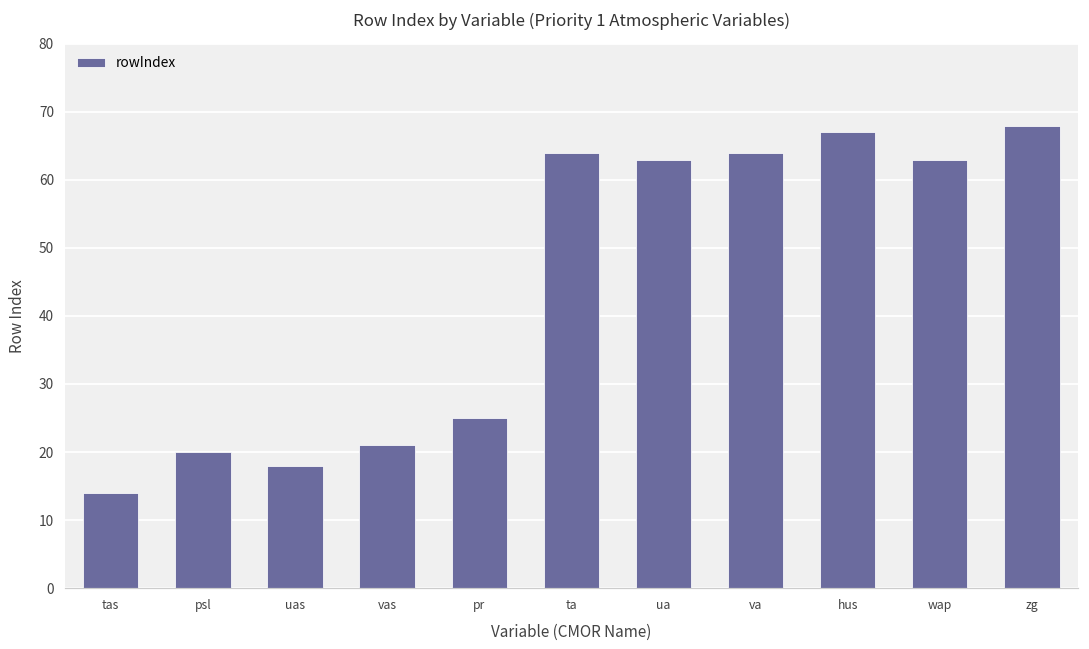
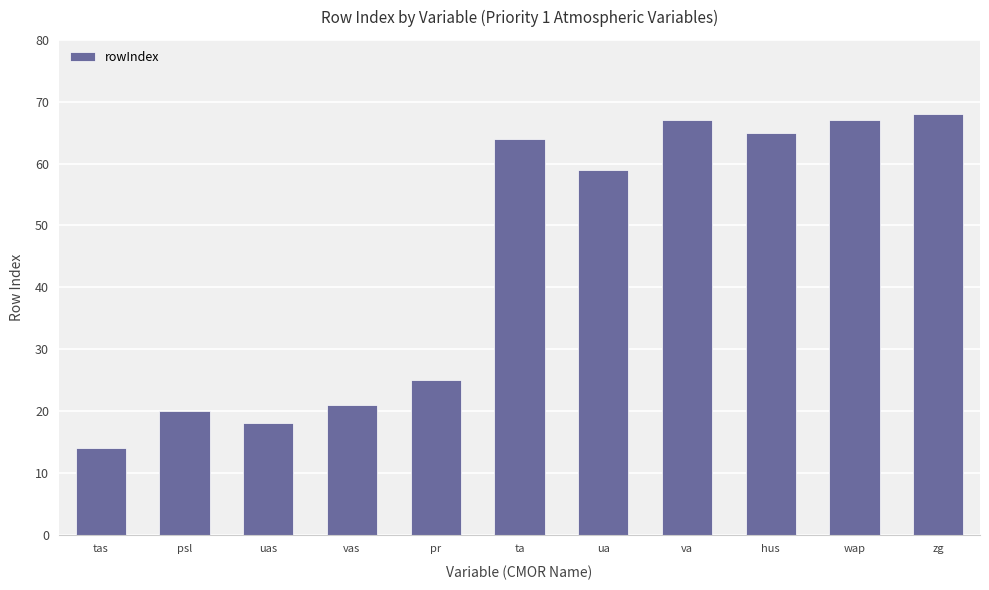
  {
    "tas": 14,
    "psl": 20,
    "uas": 18,
    "vas": 21,
    "pr": 25,
    "ta": 64,
-   "ua": 63,
-   "va": 64,
-   "hus": 67,
-   "wap": 63,
+   "ua": 59,
+   "va": 67,
+   "hus": 65,
+   "wap": 67,
    "zg": 68
  }
